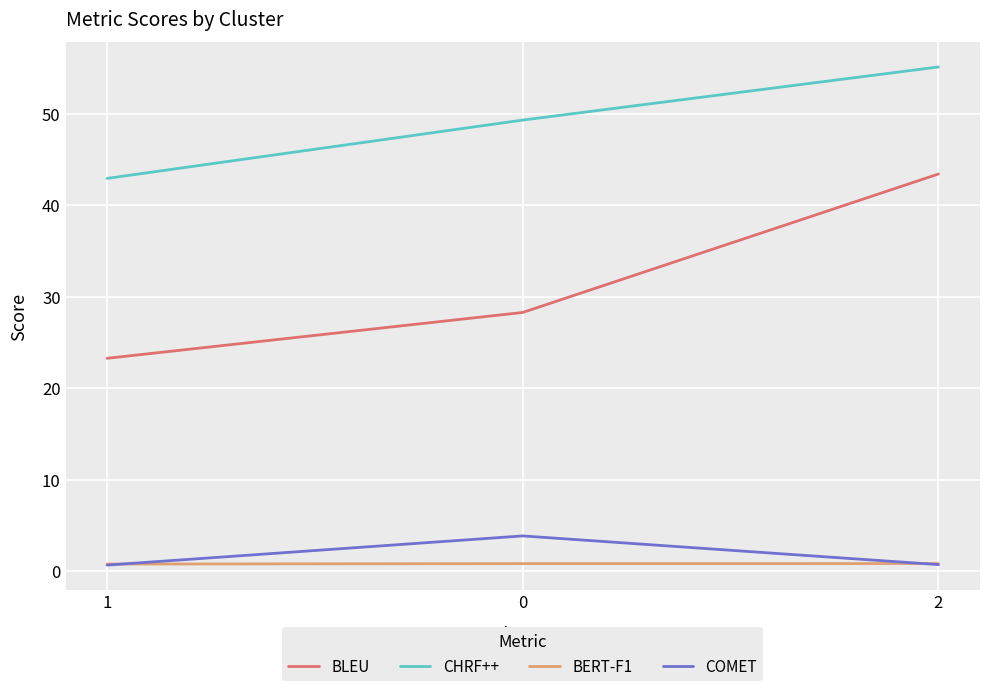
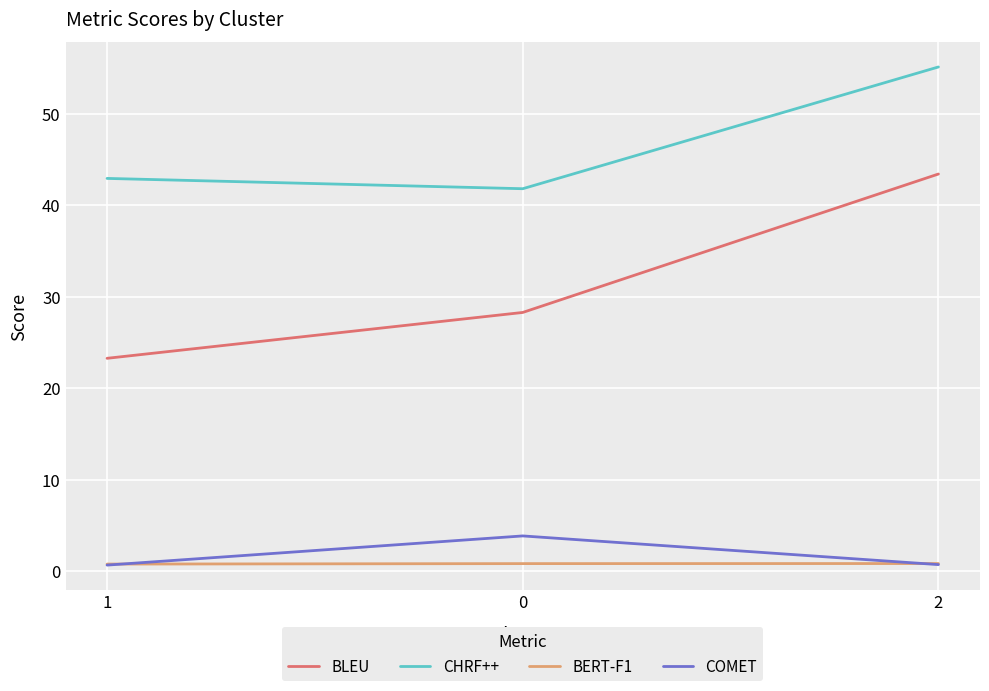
  {
    "CHRF++": {
      "1": 43,
-     "0": 49,
+     "0": 42,
      "2": 55
    },
    "COMET": {
      "0": 4
    }
  }
